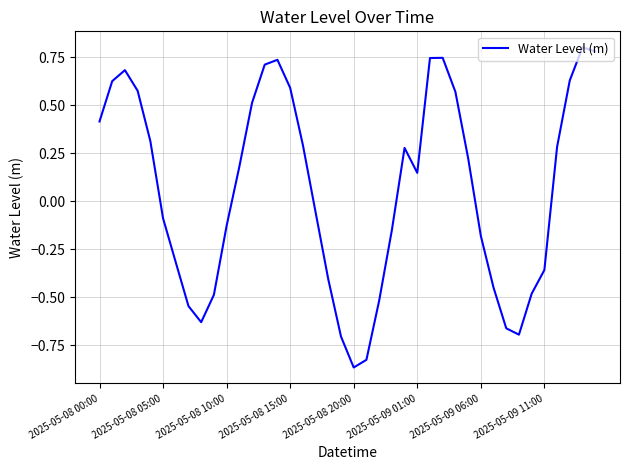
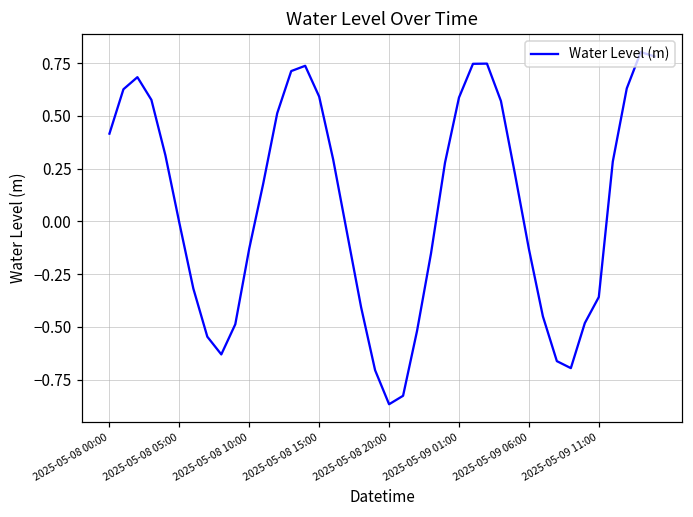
  {
    "2025-05-08 00:00": 0.42,
-   "2025-05-08 05:00": -0.09,
+   "2025-05-08 05:00": -0.01,
    "2025-05-08 10:00": -0.13,
    "2025-05-08 15:00": 0.59,
    "2025-05-08 20:00": -0.87,
-   "2025-05-09 01:00": 0.15,
-   "2025-05-09 06:00": -0.18,
+   "2025-05-09 01:00": 0.59,
+   "2025-05-09 06:00": -0.13,
    "2025-05-09 11:00": -0.36
  }
